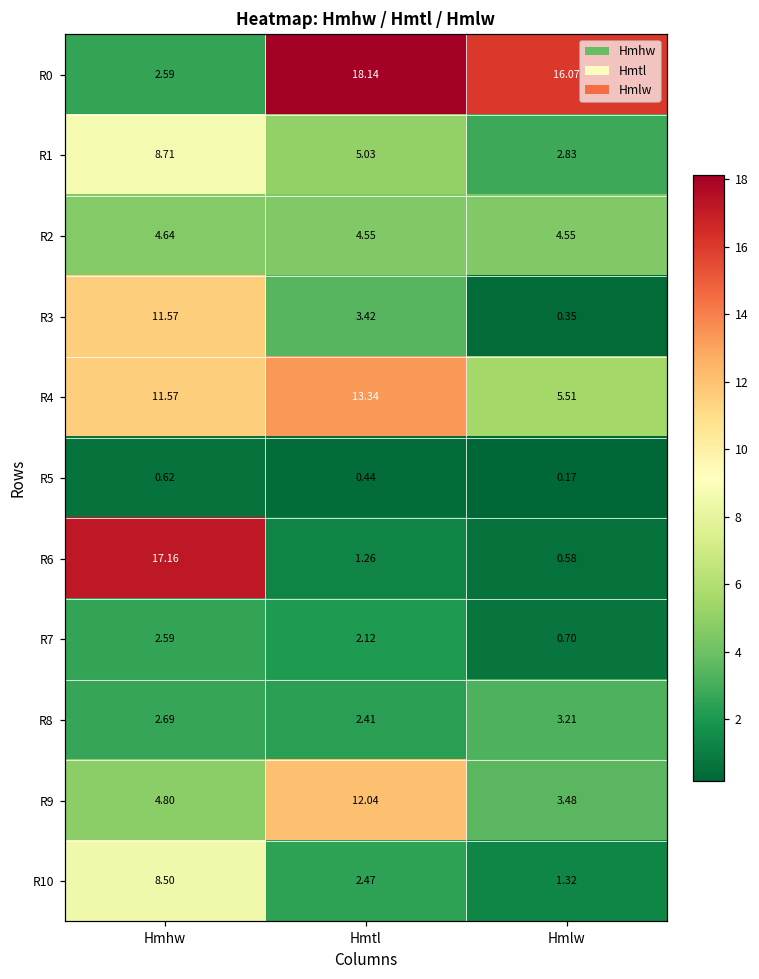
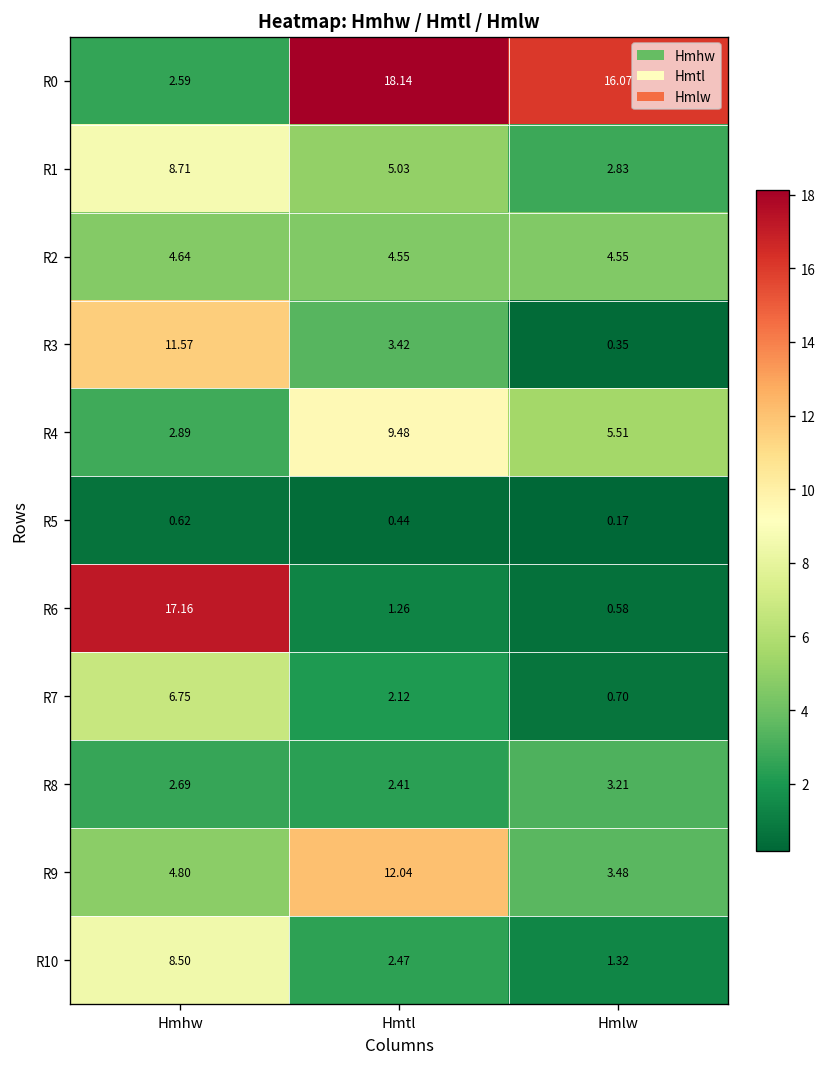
  {
    "R0": {
      "Hmhw": 2.59,
      "Hmtl": 18.14
    },
    "R1": {
      "Hmhw": 8.71,
      "Hmtl": 5.03,
      "Hmlw": 2.83
    },
    "R2": {
      "Hmhw": 4.64,
      "Hmtl": 4.55,
      "Hmlw": 4.55
    },
    "R3": {
      "Hmhw": 11.57,
      "Hmtl": 3.42,
      "Hmlw": 0.35
    },
    "R4": {
-     "Hmhw": 11.57,
-     "Hmtl": 13.34,
+     "Hmhw": 2.89,
+     "Hmtl": 9.48,
      "Hmlw": 5.51
    },
    "R5": {
      "Hmhw": 0.62,
      "Hmtl": 0.44,
      "Hmlw": 0.17
    },
    "R6": {
      "Hmhw": 17.16,
      "Hmtl": 1.26,
      "Hmlw": 0.58
    },
    "R7": {
-     "Hmhw": 2.59,
+     "Hmhw": 6.75,
      "Hmtl": 2.12,
      "Hmlw": 0.70
    },
    "R8": {
      "Hmhw": 2.69,
      "Hmtl": 2.41,
      "Hmlw": 3.21
    },
    "R9": {
      "Hmhw": 4.80,
      "Hmtl": 12.04,
      "Hmlw": 3.48
    },
    "R10": {
      "Hmhw": 8.50,
      "Hmtl": 2.47,
      "Hmlw": 1.32
    }
  }
